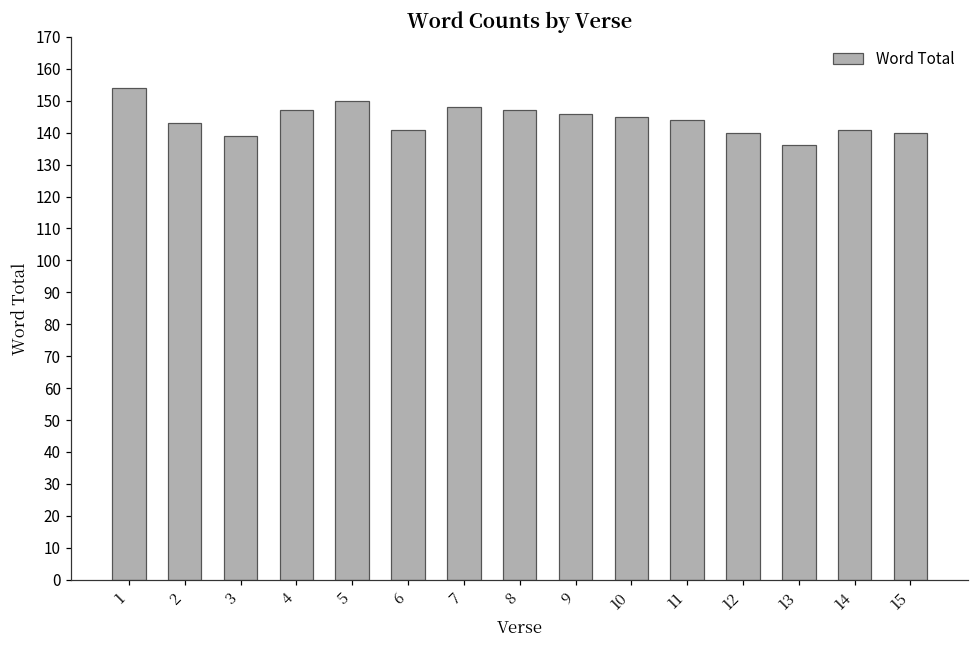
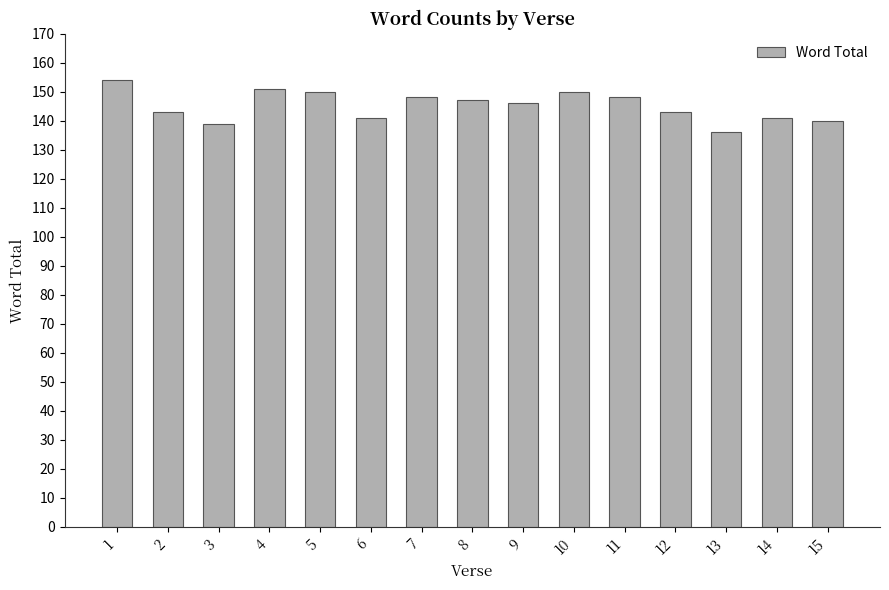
  {
    "1": 154,
    "2": 143,
    "3": 139,
-   "4": 147,
+   "4": 151,
    "5": 150,
    "6": 141,
    "7": 148,
    "8": 147,
    "9": 146,
-   "10": 145,
-   "11": 144,
-   "12": 140,
+   "10": 150,
+   "11": 148,
+   "12": 143,
    "13": 136,
    "14": 141,
    "15": 140
  }
